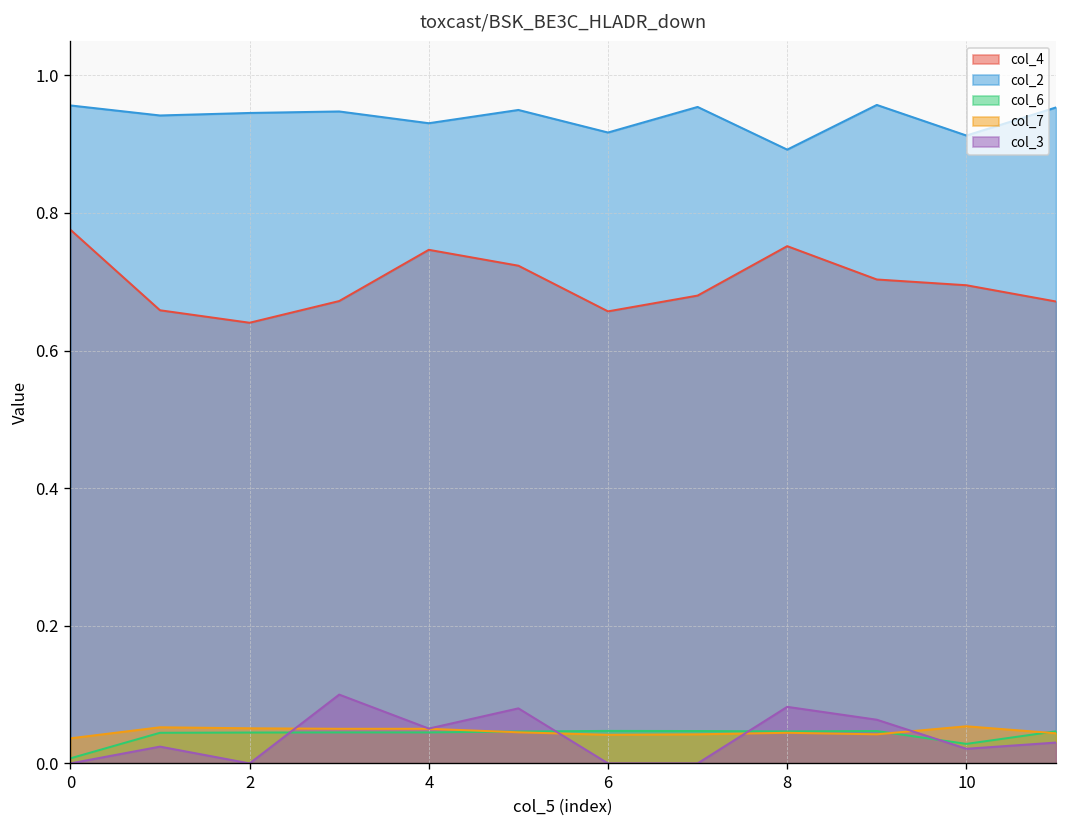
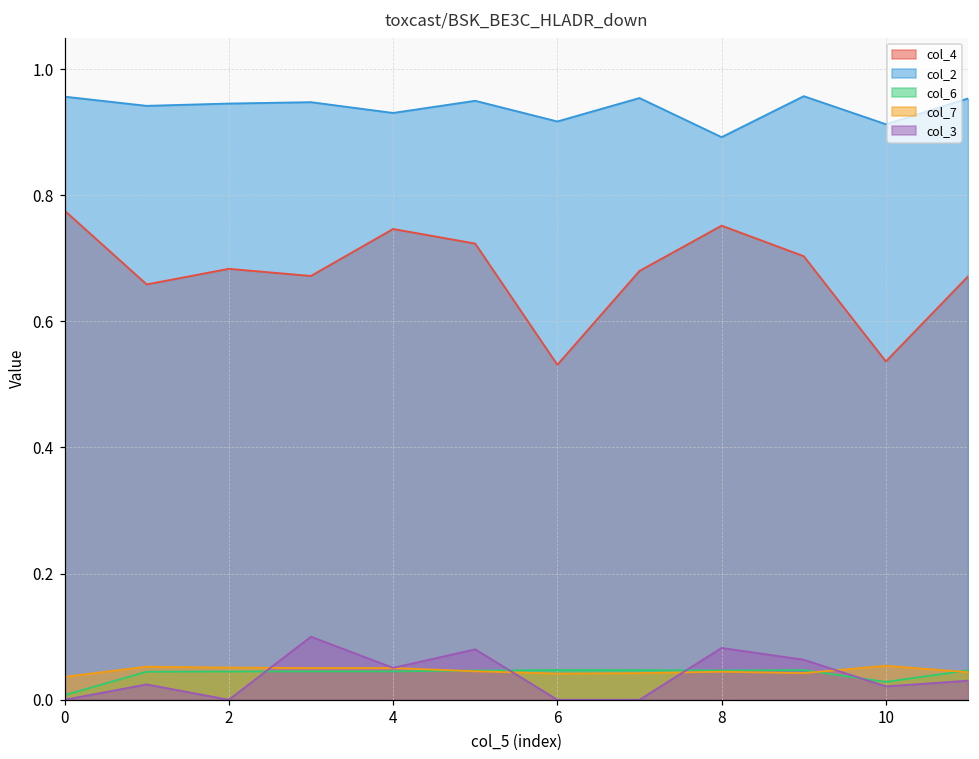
  {
    "col_4": {
      "0": 0.78,
-     "2": 0.64,
+     "2": 0.68,
      "4": 0.75,
-     "6": 0.66,
+     "6": 0.53,
      "8": 0.75,
-     "10": 0.69
+     "10": 0.54
    },
    "col_2": {
      "0": 0.96,
      "2": 0.95,
      "4": 0.93,
      "6": 0.92,
      "8": 0.89,
      "10": 0.91
    },
    "col_6": {
      "0": 0.01,
      "2": 0.04,
      "4": 0.05,
      "6": 0.05,
      "10": 0.03
    },
    "col_7": {
      "0": 0.04,
      "2": 0.05,
      "6": 0.04,
      "10": 0.05
    },
    "col_3": {
      "0": 0.00,
      "2": 0.00,
      "6": 0.00,
      "8": 0.08,
      "10": 0.02
    }
  }
